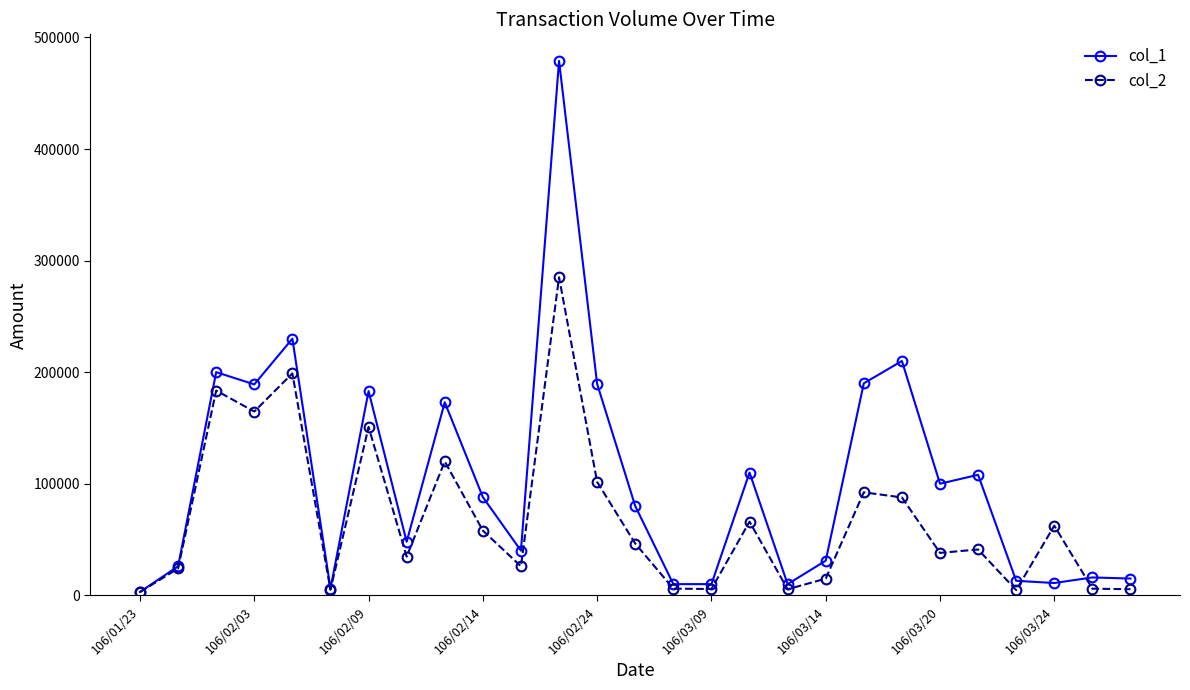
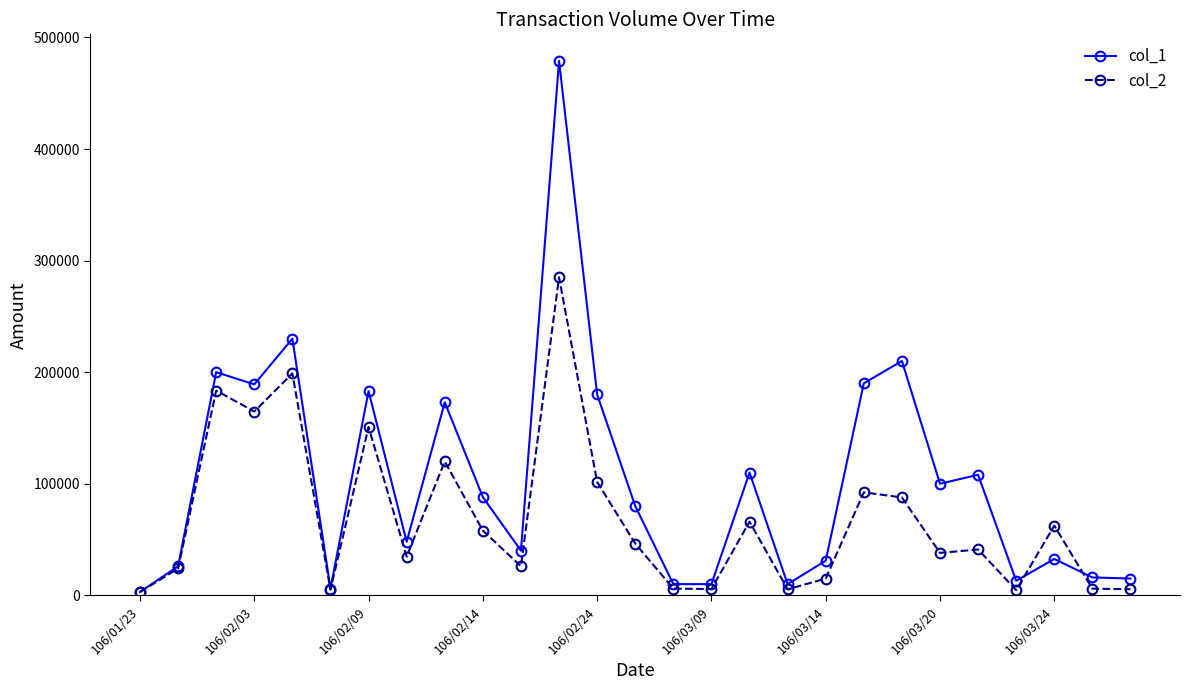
  {
    "col_1": {
      "106/02/03": 189000,
      "106/02/09": 183000,
      "106/02/14": 88000,
-     "106/02/24": 189000,
+     "106/02/24": 180000,
      "106/03/09": 10000,
      "106/03/14": 31000,
      "106/03/20": 100000,
-     "106/03/24": 11000
+     "106/03/24": 33000
    },
    "col_2": {
      "106/02/03": 165000,
      "106/02/09": 151000,
      "106/02/14": 58000,
      "106/02/24": 102000,
      "106/03/09": 6000,
      "106/03/14": 15000,
      "106/03/20": 38000,
      "106/03/24": 62000
    }
  }
